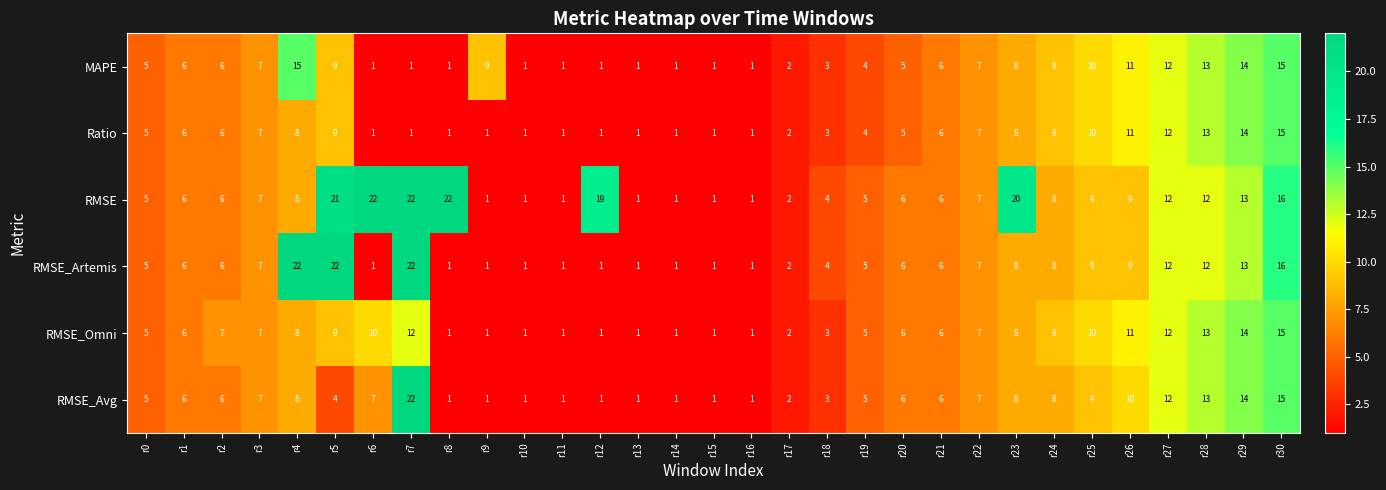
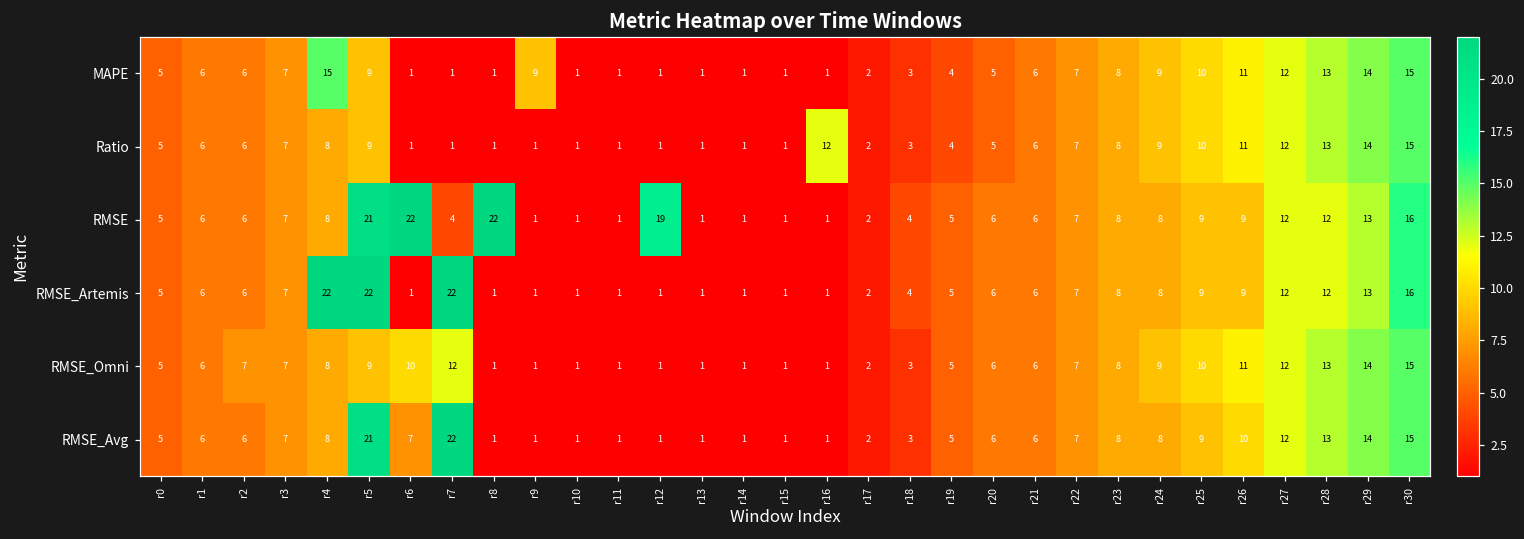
  {
    "MAPE": {
      "r0": 5,
      "r1": 6,
      "r2": 6,
      "r3": 7,
      "r4": 15,
      "r5": 9,
      "r6": 1,
      "r7": 1,
      "r8": 1,
      "r9": 9,
      "r10": 1,
      "r11": 1,
      "r12": 1,
      "r13": 1,
      "r14": 1,
      "r15": 1,
      "r16": 1,
      "r17": 2,
      "r18": 3,
      "r19": 4,
      "r20": 5,
      "r21": 6,
      "r22": 7,
      "r23": 8,
      "r24": 9,
      "r25": 10,
      "r26": 11,
      "r27": 12,
      "r28": 13,
      "r29": 14,
      "r30": 15
    },
    "Ratio": {
      "r0": 5,
      "r1": 6,
      "r2": 6,
      "r3": 7,
      "r4": 8,
      "r5": 9,
      "r6": 1,
      "r7": 1,
      "r8": 1,
      "r9": 1,
      "r10": 1,
      "r11": 1,
      "r12": 1,
      "r13": 1,
      "r14": 1,
      "r15": 1,
-     "r16": 1,
+     "r16": 12,
      "r17": 2,
      "r18": 3,
      "r19": 4,
      "r20": 5,
      "r21": 6,
      "r22": 7,
      "r23": 8,
      "r24": 9,
      "r25": 10,
      "r26": 11,
      "r27": 12,
      "r28": 13,
      "r29": 14,
      "r30": 15
    },
    "RMSE": {
      "r0": 5,
      "r1": 6,
      "r2": 6,
      "r3": 7,
      "r4": 8,
      "r5": 21,
      "r6": 22,
-     "r7": 22,
+     "r7": 4,
      "r8": 22,
      "r9": 1,
      "r10": 1,
      "r11": 1,
      "r12": 19,
      "r13": 1,
      "r14": 1,
      "r15": 1,
      "r16": 1,
      "r17": 2,
      "r18": 4,
      "r19": 5,
      "r20": 6,
      "r21": 6,
      "r22": 7,
-     "r23": 20,
+     "r23": 8,
      "r24": 8,
      "r25": 9,
      "r26": 9,
      "r27": 12,
      "r28": 12,
      "r29": 13,
      "r30": 16
    },
    "RMSE_Artemis": {
      "r0": 5,
      "r1": 6,
      "r2": 6,
      "r3": 7,
      "r4": 22,
      "r5": 22,
      "r6": 1,
      "r7": 22,
      "r8": 1,
      "r9": 1,
      "r10": 1,
      "r11": 1,
      "r12": 1,
      "r13": 1,
      "r14": 1,
      "r15": 1,
      "r16": 1,
      "r17": 2,
      "r18": 4,
      "r19": 5,
      "r20": 6,
      "r21": 6,
      "r22": 7,
      "r23": 8,
      "r24": 8,
      "r25": 9,
      "r26": 9,
      "r27": 12,
      "r28": 12,
      "r29": 13,
      "r30": 16
    },
    "RMSE_Omni": {
      "r0": 5,
      "r1": 6,
      "r2": 7,
      "r3": 7,
      "r4": 8,
      "r5": 9,
      "r6": 10,
      "r7": 12,
      "r8": 1,
      "r9": 1,
      "r10": 1,
      "r11": 1,
      "r12": 1,
      "r13": 1,
      "r14": 1,
      "r15": 1,
      "r16": 1,
      "r17": 2,
      "r18": 3,
      "r19": 5,
      "r20": 6,
      "r21": 6,
      "r22": 7,
      "r23": 8,
      "r24": 9,
      "r25": 10,
      "r26": 11,
      "r27": 12,
      "r28": 13,
      "r29": 14,
      "r30": 15
    },
    "RMSE_Avg": {
      "r0": 5,
      "r1": 6,
      "r2": 6,
      "r3": 7,
      "r4": 8,
-     "r5": 4,
+     "r5": 21,
      "r6": 7,
      "r7": 22,
      "r8": 1,
      "r9": 1,
      "r10": 1,
      "r11": 1,
      "r12": 1,
      "r13": 1,
      "r14": 1,
      "r15": 1,
      "r16": 1,
      "r17": 2,
      "r18": 3,
      "r19": 5,
      "r20": 6,
      "r21": 6,
      "r22": 7,
      "r23": 8,
      "r24": 8,
      "r25": 9,
      "r26": 10,
      "r27": 12,
      "r28": 13,
      "r29": 14,
      "r30": 15
    }
  }
